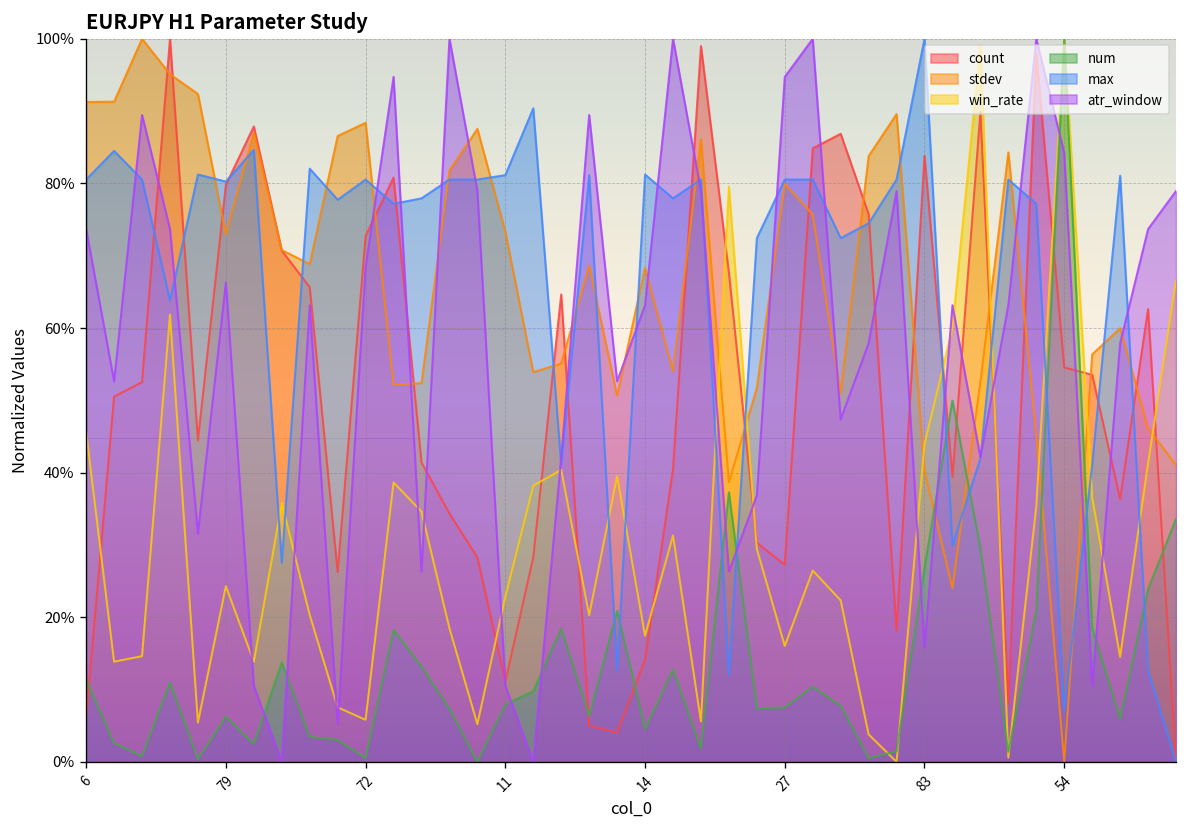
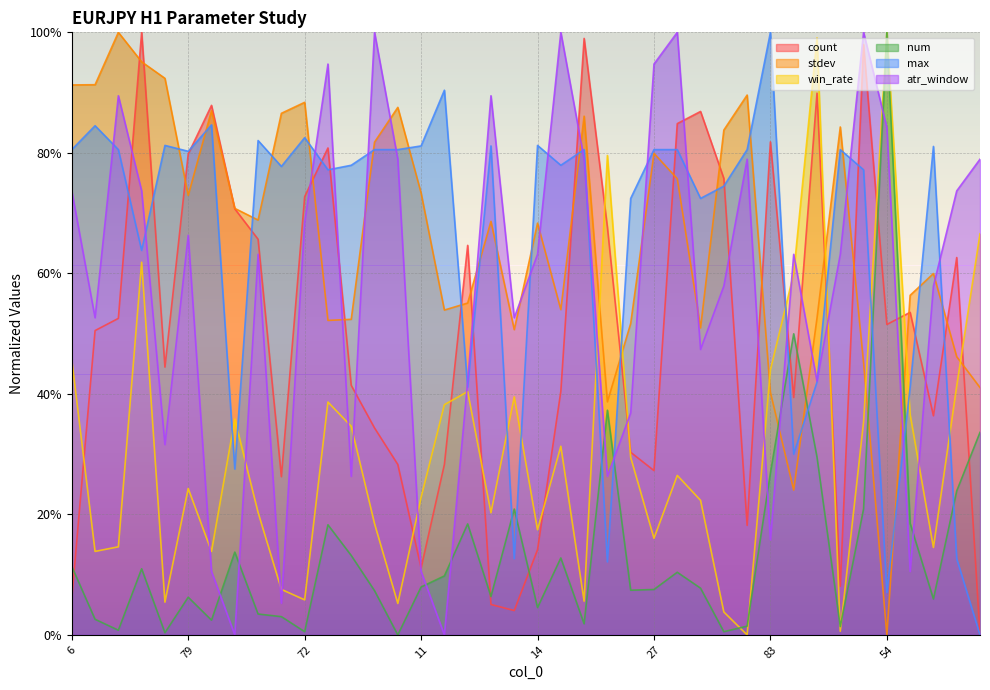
  {
    "count": {
      "79": "80%",
      "72": "73%",
-     "83": "84%",
-     "54": "55%"
+     "83": "82%",
+     "54": "52%"
    },
    "num": {
      "79": "6%",
      "72": "1%",
      "83": "27%"
    },
    "max": {
      "79": "80%",
-     "72": "81%",
+     "72": "83%",
      "83": "100%",
      "54": "7%"
    },
    "atr_window": {
      "79": "66%",
      "72": "68%",
      "83": "16%",
      "54": "84%"
    }
  }
